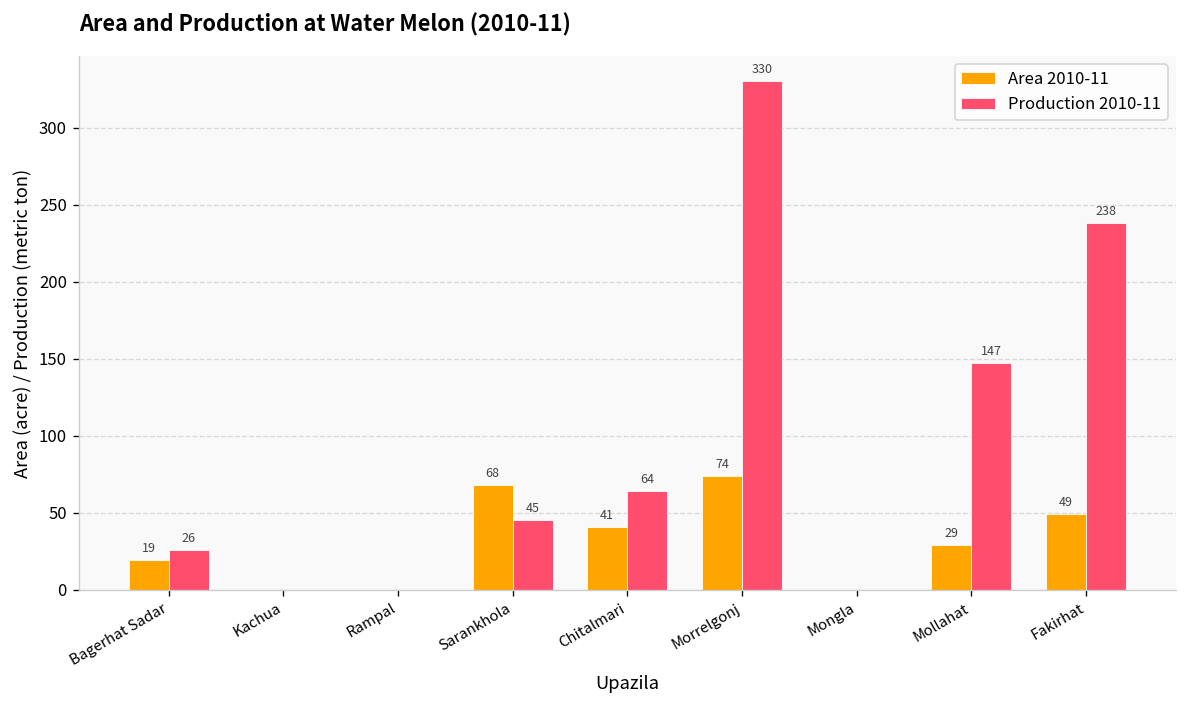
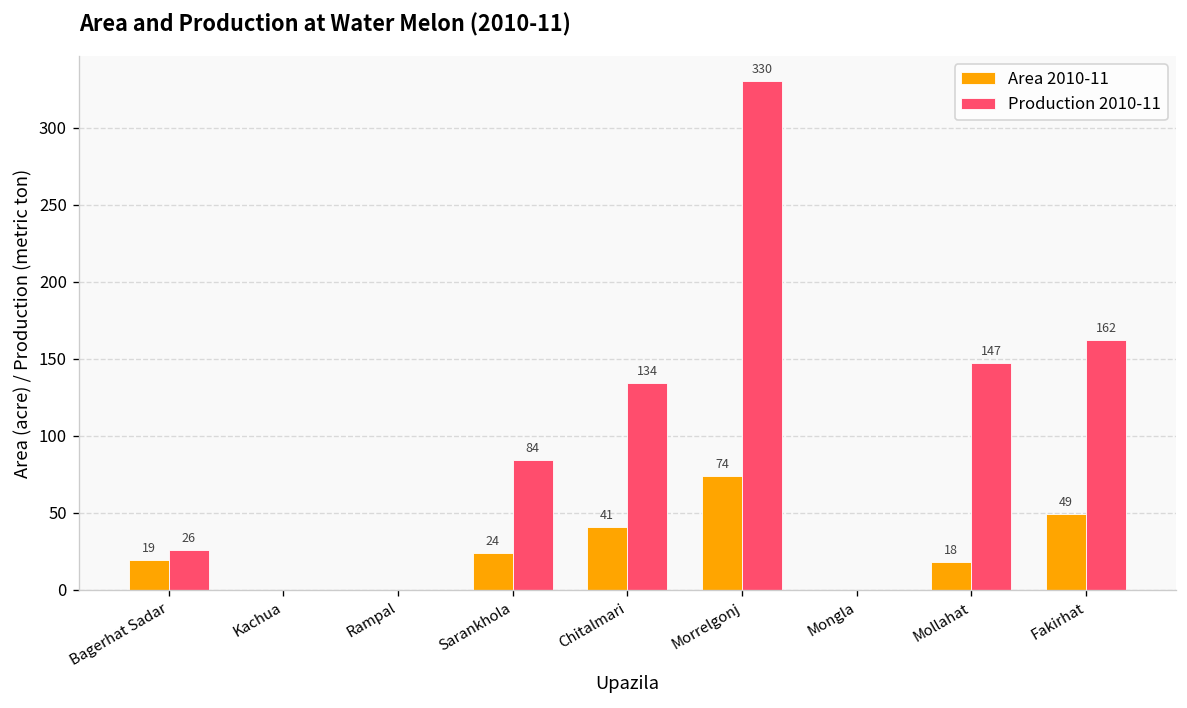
  {
    "Area 2010-11": {
      "Bagerhat Sadar": 19,
-     "Sarankhola": 68,
+     "Sarankhola": 24,
      "Chitalmari": 41,
      "Morrelgonj": 74,
-     "Mollahat": 29,
+     "Mollahat": 18,
      "Fakirhat": 49
    },
    "Production 2010-11": {
      "Bagerhat Sadar": 26,
-     "Sarankhola": 45,
-     "Chitalmari": 64,
+     "Sarankhola": 84,
+     "Chitalmari": 134,
      "Morrelgonj": 330,
      "Mollahat": 147,
-     "Fakirhat": 238
+     "Fakirhat": 162
    }
  }
